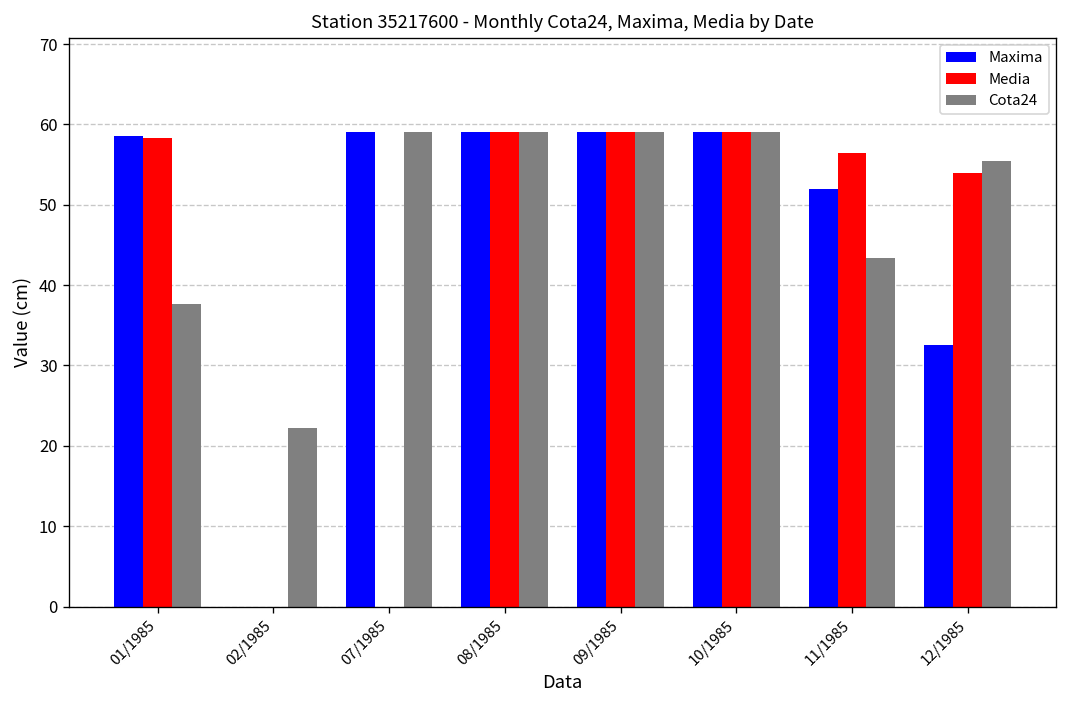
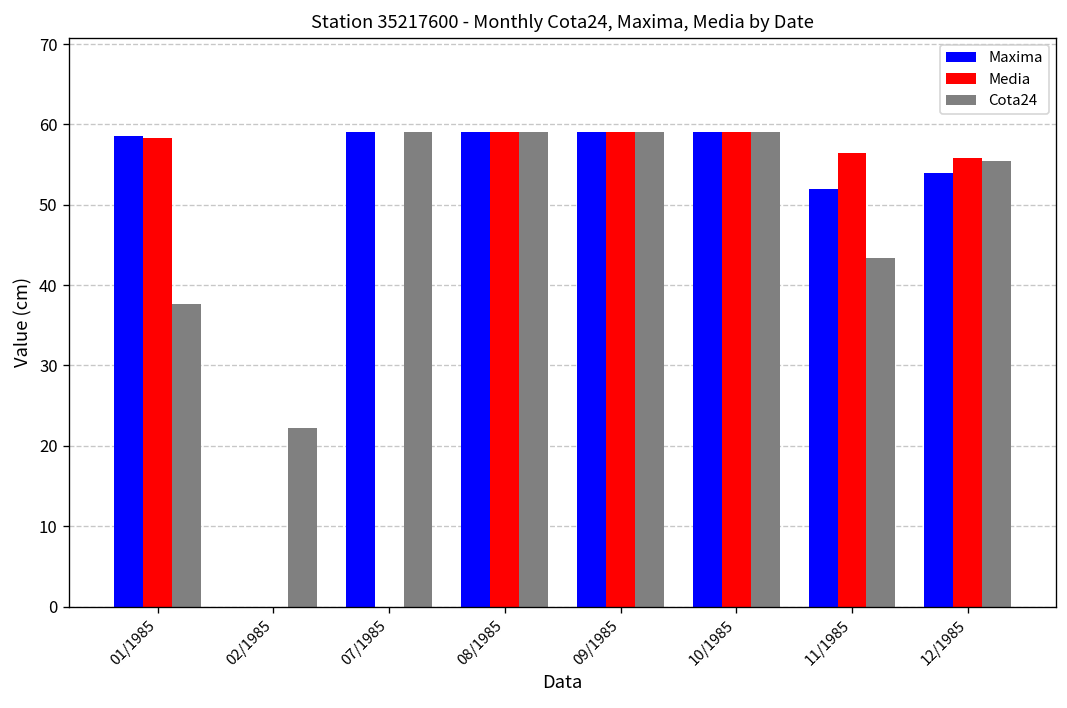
  {
    "Maxima": {
      "01/1985": 59,
      "02/1985": 0,
      "07/1985": 59,
      "08/1985": 59,
      "09/1985": 59,
      "10/1985": 59,
      "11/1985": 52,
-     "12/1985": 33
+     "12/1985": 54
    },
    "Media": {
      "01/1985": 58,
      "02/1985": 0,
      "07/1985": 0,
      "08/1985": 59,
      "09/1985": 59,
      "10/1985": 59,
      "11/1985": 56,
-     "12/1985": 54
+     "12/1985": 56
    },
    "Cota24": {
      "01/1985": 38,
      "02/1985": 22,
      "07/1985": 59,
      "08/1985": 59,
      "09/1985": 59,
      "10/1985": 59,
      "11/1985": 43,
      "12/1985": 55
    }
  }
